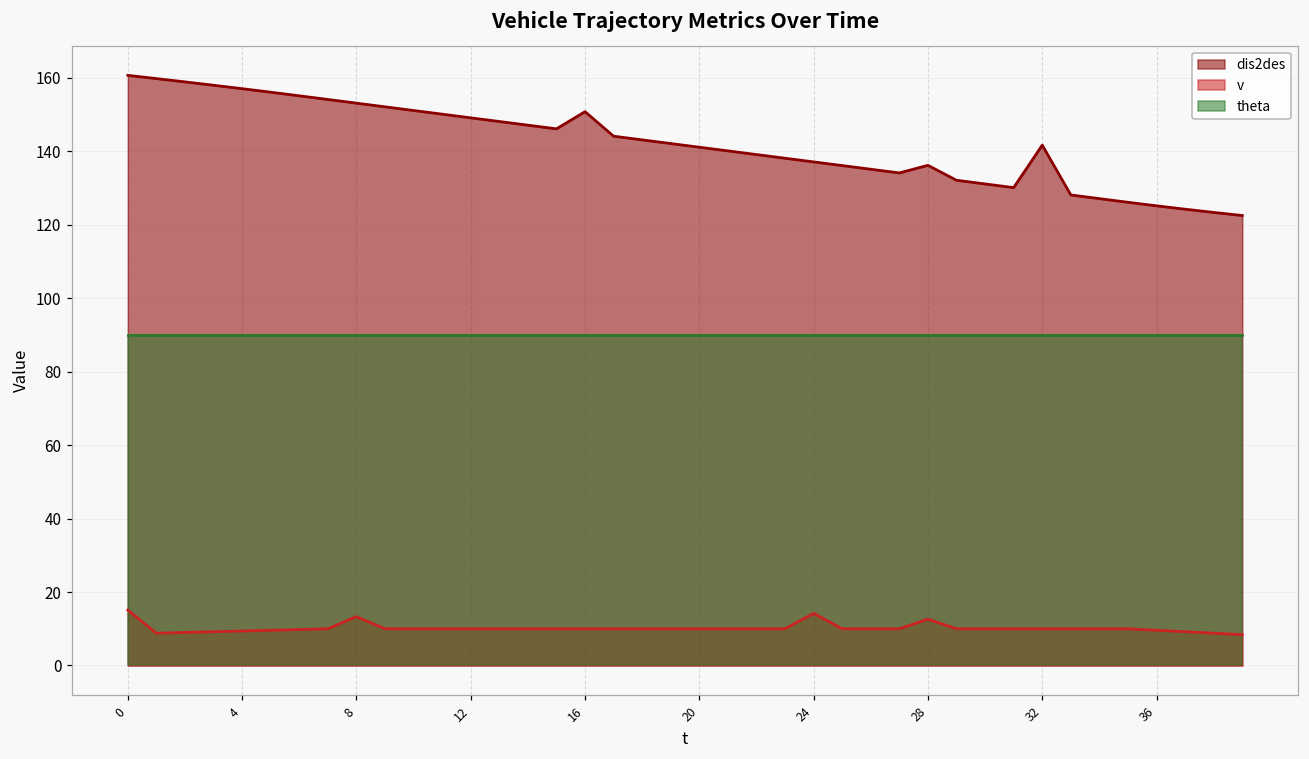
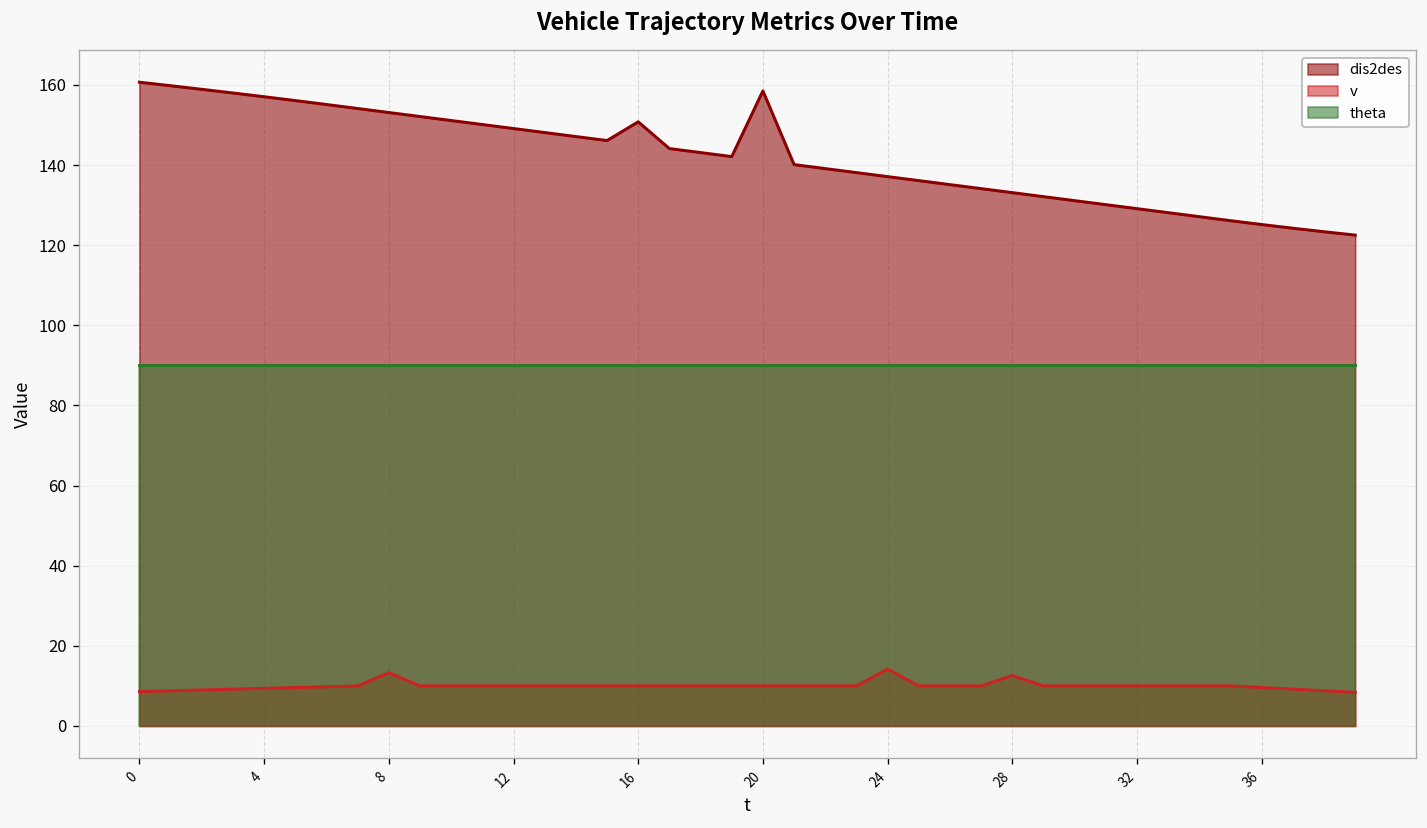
  {
    "dis2des": {
      "0": 161,
      "4": 157,
      "8": 153,
      "12": 149,
      "16": 151,
-     "20": 141,
+     "20": 159,
      "24": 137,
-     "28": 136,
-     "32": 142,
+     "28": 133,
+     "32": 129,
      "36": 125
    },
    "v": {
-     "0": 15,
+     "0": 9,
      "4": 9,
      "8": 13,
      "12": 10,
      "16": 10,
      "20": 10,
      "24": 14,
      "28": 13,
      "32": 10,
      "36": 10
    },
    "theta": {
      "0": 90,
      "4": 90,
      "8": 90,
      "12": 90,
      "16": 90,
      "20": 90,
      "24": 90,
      "28": 90,
      "32": 90,
      "36": 90
    }
  }
